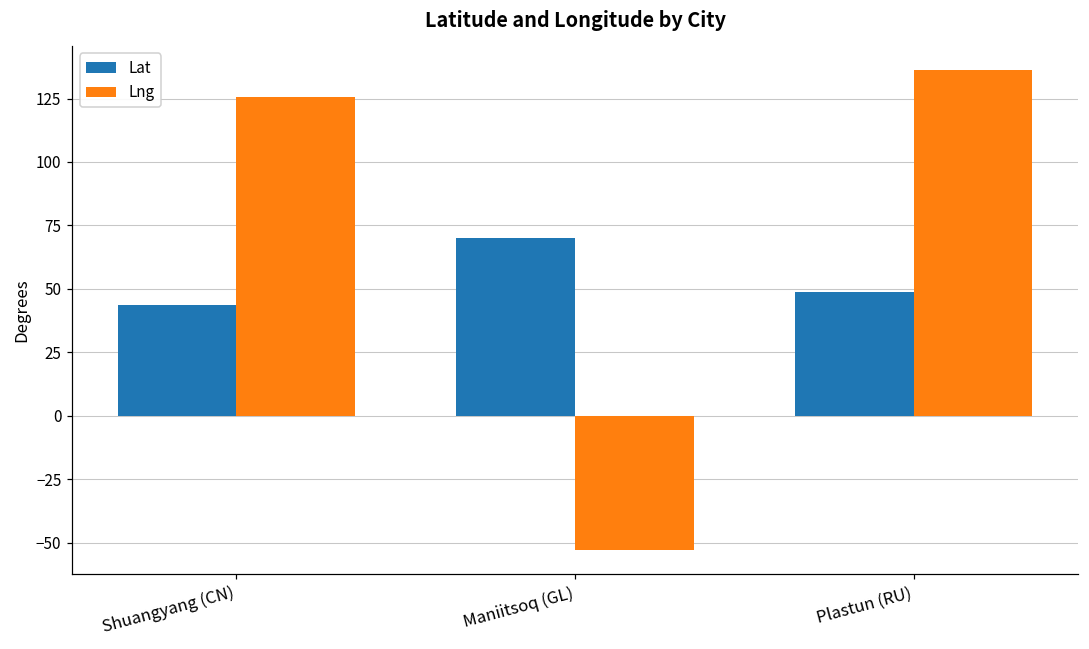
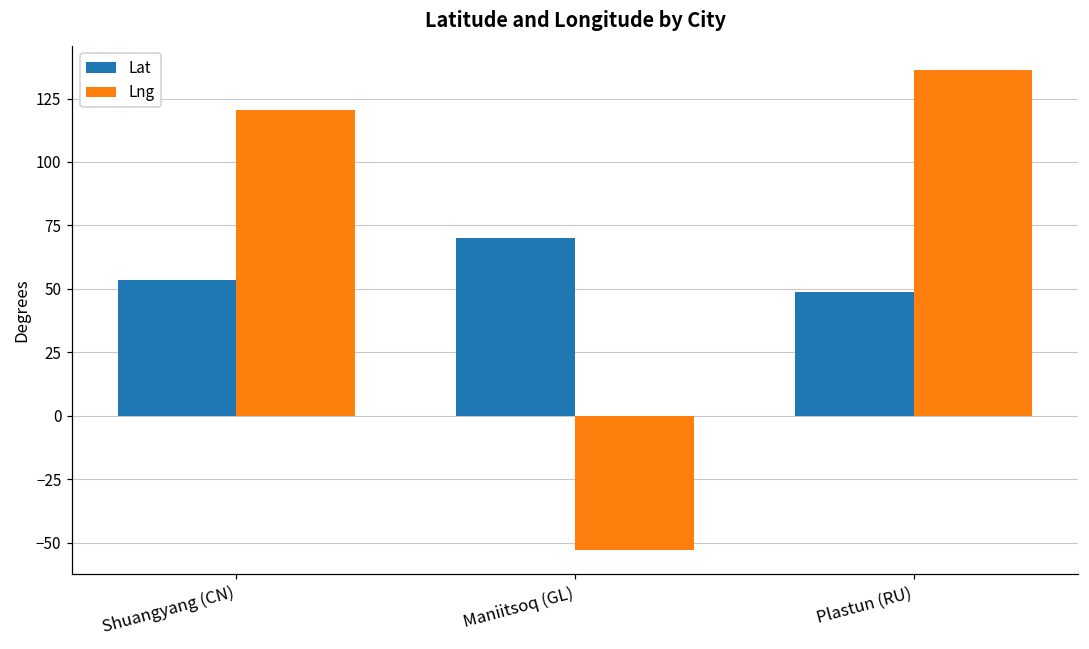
  {
    "Lat": {
-     "Shuangyang (CN)": 44,
+     "Shuangyang (CN)": 53,
      "Maniitsoq (GL)": 70,
      "Plastun (RU)": 49
    },
    "Lng": {
-     "Shuangyang (CN)": 126,
+     "Shuangyang (CN)": 120,
      "Maniitsoq (GL)": -53,
      "Plastun (RU)": 136
    }
  }
